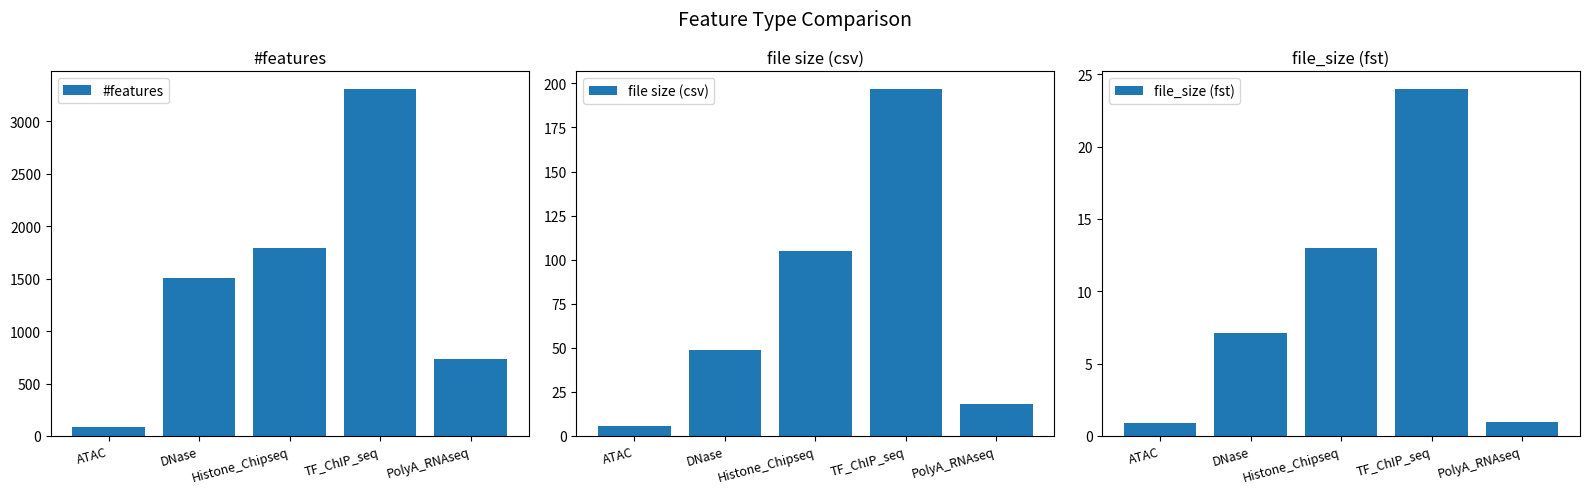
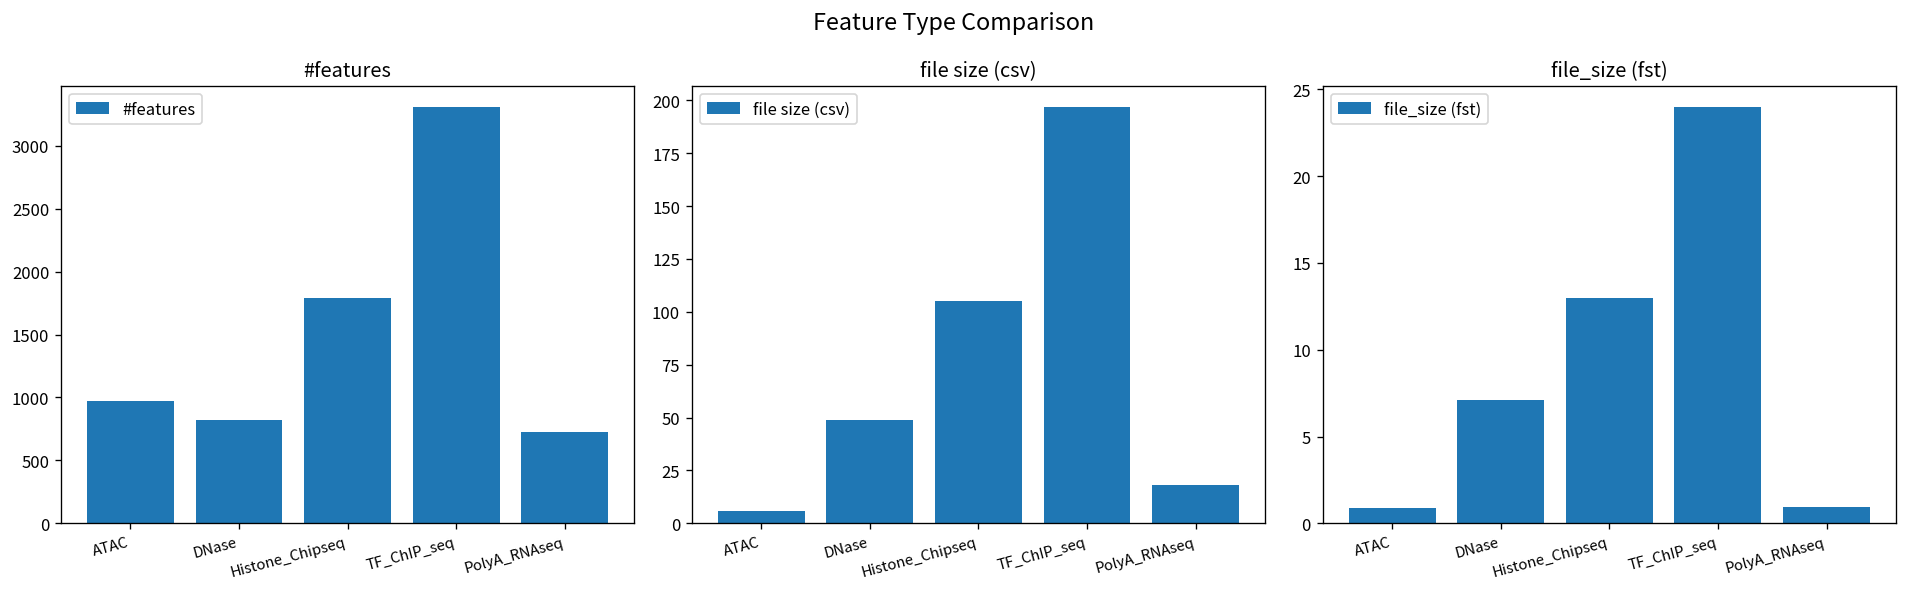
  {
    "#features": {
-     "ATAC": 90,
-     "DNase": 1510,
+     "ATAC": 970,
+     "DNase": 820,
      "Histone_Chipseq": 1790,
      "TF_ChIP_seq": 3310,
      "PolyA_RNAseq": 730
    },
    "file size (csv)": {
      "ATAC": 6,
      "DNase": 49,
      "Histone_Chipseq": 105,
      "TF_ChIP_seq": 197,
      "PolyA_RNAseq": 18
    },
    "file_size (fst)": {
      "ATAC": 0.9,
      "DNase": 7.1,
      "Histone_Chipseq": 13.0,
      "TF_ChIP_seq": 24.0,
      "PolyA_RNAseq": 0.9
    }
  }
